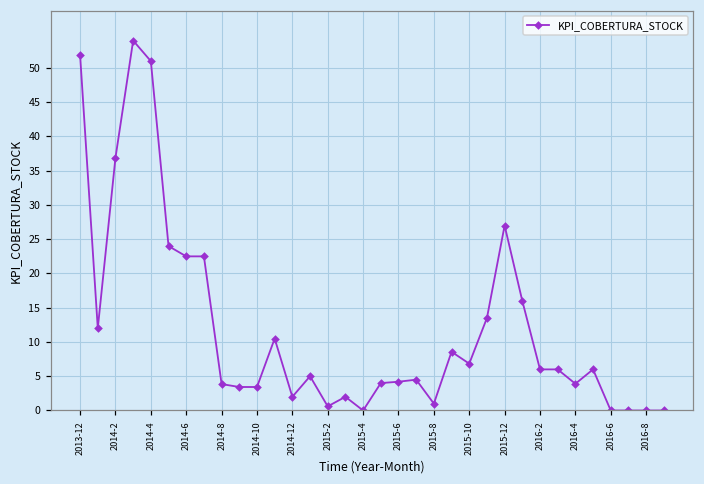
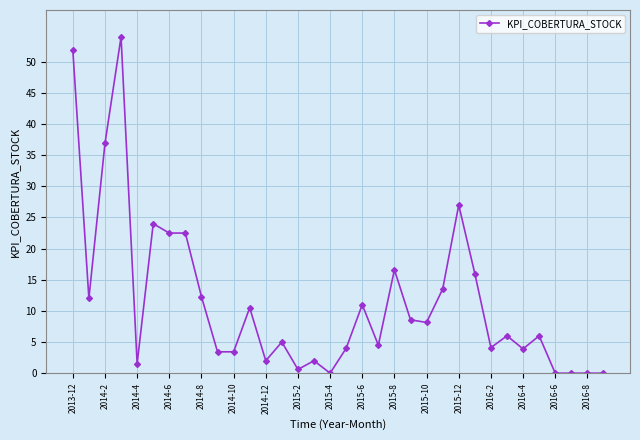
  {
    "2013-12": 52,
    "2014-2": 37,
-   "2014-4": 51,
+   "2014-4": 2,
    "2014-6": 23,
-   "2014-8": 4,
+   "2014-8": 12,
    "2014-10": 3,
    "2014-12": 2,
    "2015-2": 1,
    "2015-4": 0,
-   "2015-6": 4,
-   "2015-8": 1,
-   "2015-10": 7,
+   "2015-6": 11,
+   "2015-8": 17,
+   "2015-10": 8,
    "2015-12": 27,
-   "2016-2": 6,
+   "2016-2": 4,
    "2016-4": 4,
    "2016-6": 0,
    "2016-8": 0
  }
